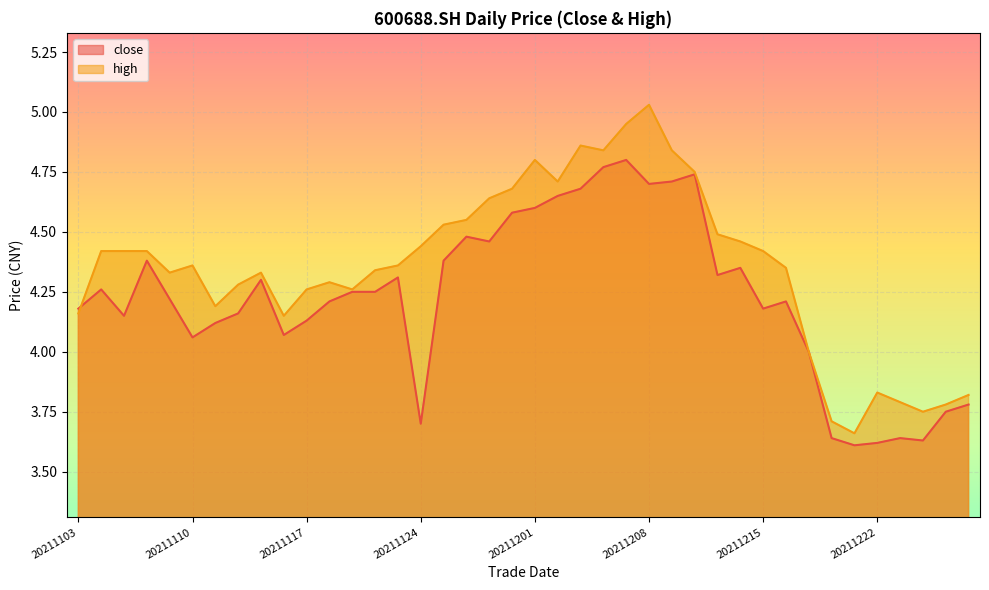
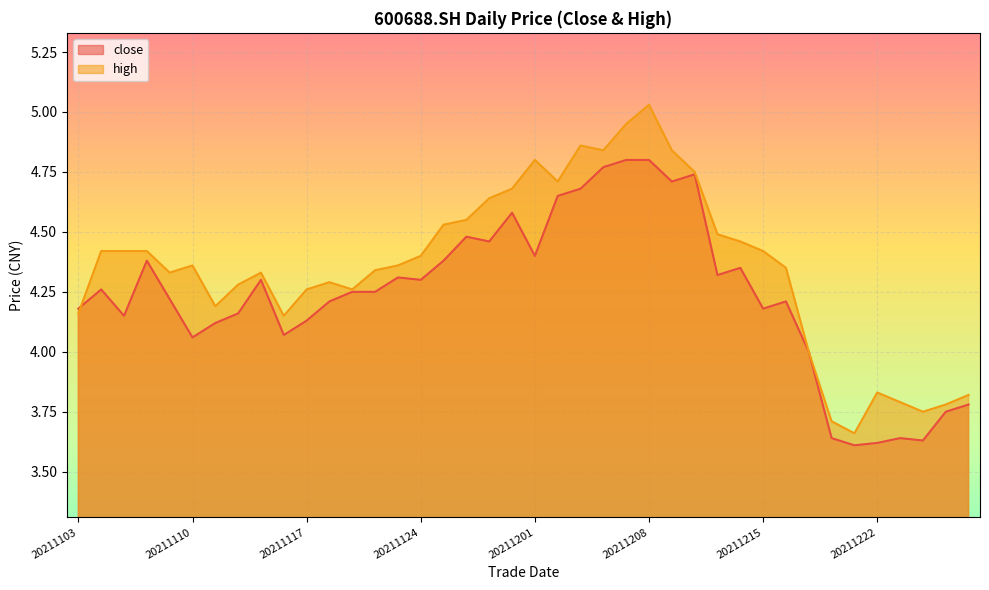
  {
    "close": {
      "20211103": 4.18,
      "20211110": 4.06,
      "20211117": 4.13,
-     "20211124": 3.7,
-     "20211201": 4.6,
-     "20211208": 4.7,
+     "20211124": 4.3,
+     "20211201": 4.4,
+     "20211208": 4.8,
      "20211215": 4.18,
      "20211222": 3.62
    },
    "high": {
      "20211103": 4.16,
      "20211110": 4.36,
      "20211117": 4.26,
-     "20211124": 4.44,
+     "20211124": 4.40,
      "20211201": 4.80,
      "20211208": 5.03,
      "20211215": 4.42,
      "20211222": 3.83
    }
  }
